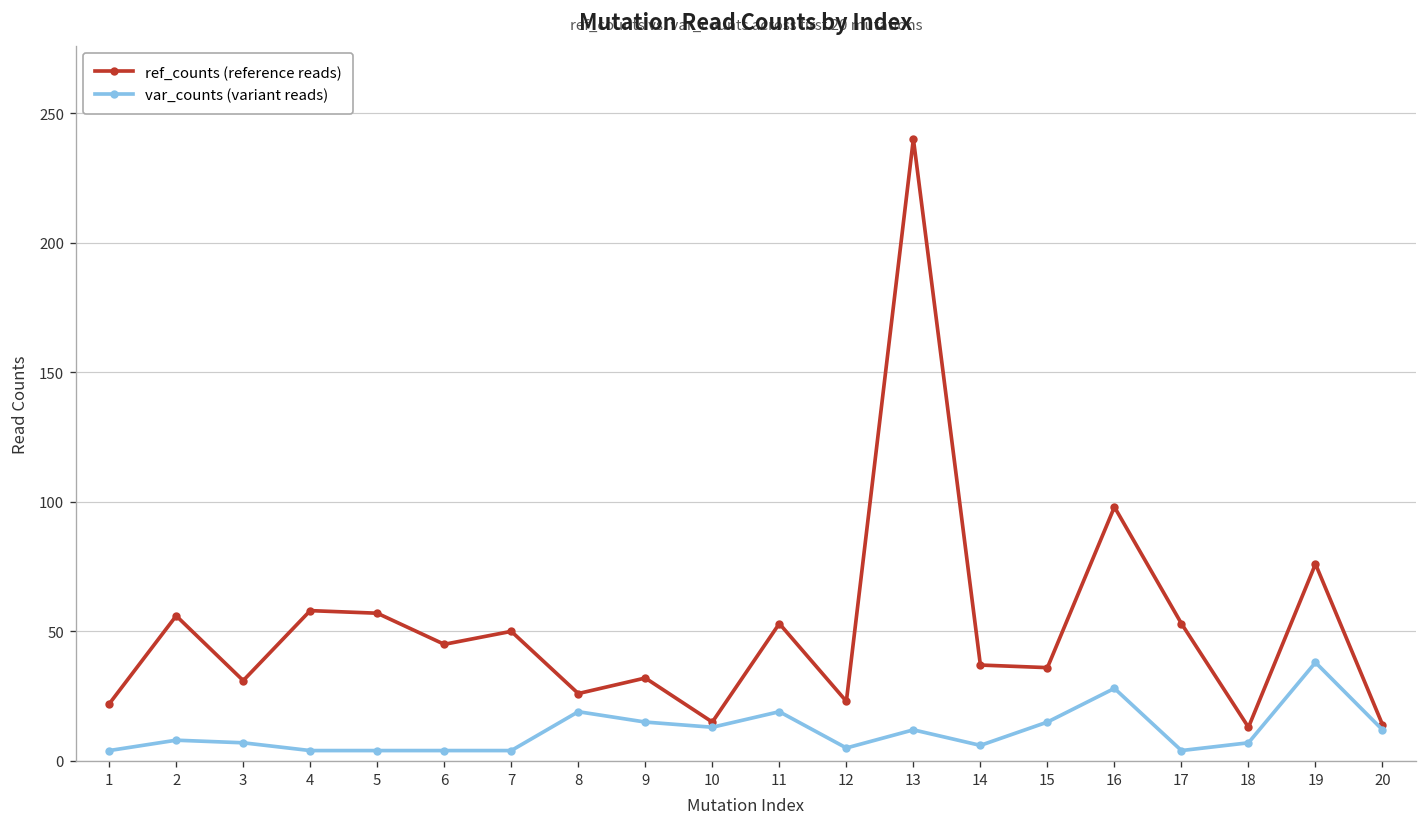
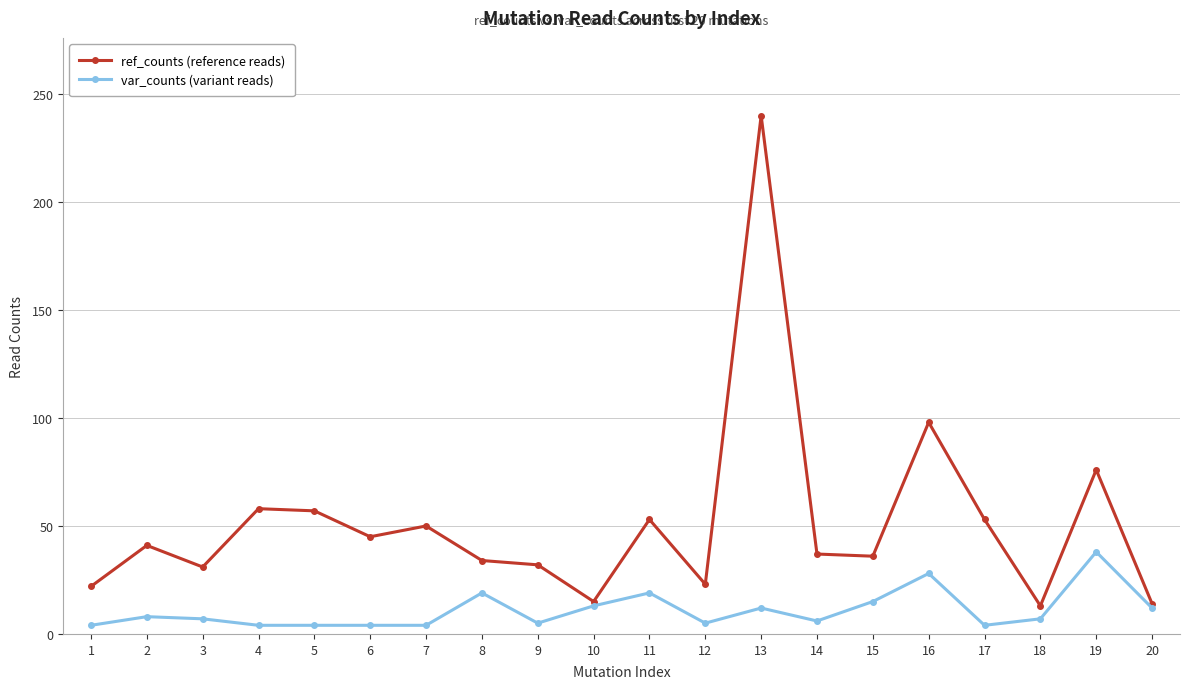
  {
    "ref_counts (reference reads)": {
      "1": 22,
-     "2": 56,
+     "2": 41,
      "3": 31,
      "4": 58,
      "5": 57,
      "6": 45,
      "7": 50,
-     "8": 26,
+     "8": 34,
      "9": 32,
      "10": 15,
      "11": 53,
      "12": 23,
      "13": 240,
      "14": 37,
      "15": 36,
      "16": 98,
      "17": 53,
      "18": 13,
      "19": 76,
      "20": 14
    },
    "var_counts (variant reads)": {
      "1": 4,
      "2": 8,
      "3": 7,
      "4": 4,
      "5": 4,
      "6": 4,
      "7": 4,
      "8": 19,
-     "9": 15,
+     "9": 5,
      "10": 13,
      "11": 19,
      "12": 5,
      "13": 12,
      "14": 6,
      "15": 15,
      "16": 28,
      "17": 4,
      "18": 7,
      "19": 38,
      "20": 12
    }
  }
